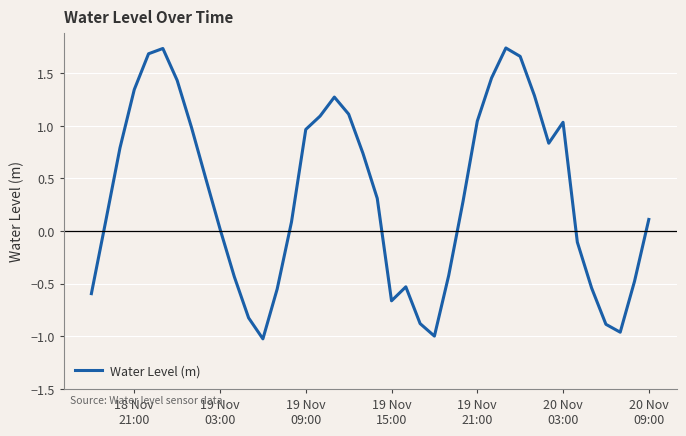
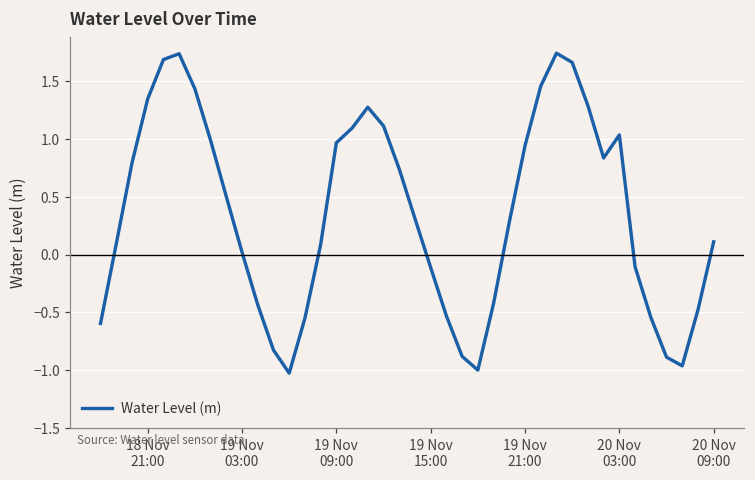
  {
    "18 Nov 21:00": 1.34,
    "19 Nov 03:00": 0.02,
    "19 Nov 09:00": 0.97,
-   "19 Nov 15:00": -0.66,
-   "19 Nov 21:00": 1.04,
+   "19 Nov 15:00": -0.11,
+   "19 Nov 21:00": 0.94,
    "20 Nov 03:00": 1.03,
    "20 Nov 09:00": 0.11
  }
